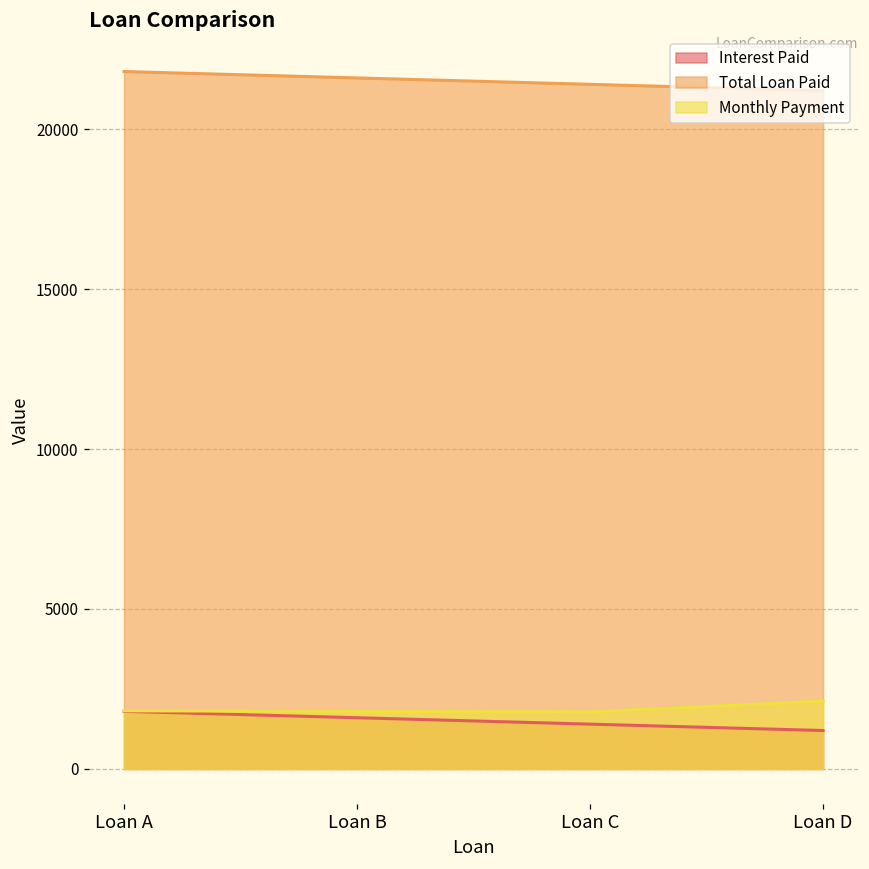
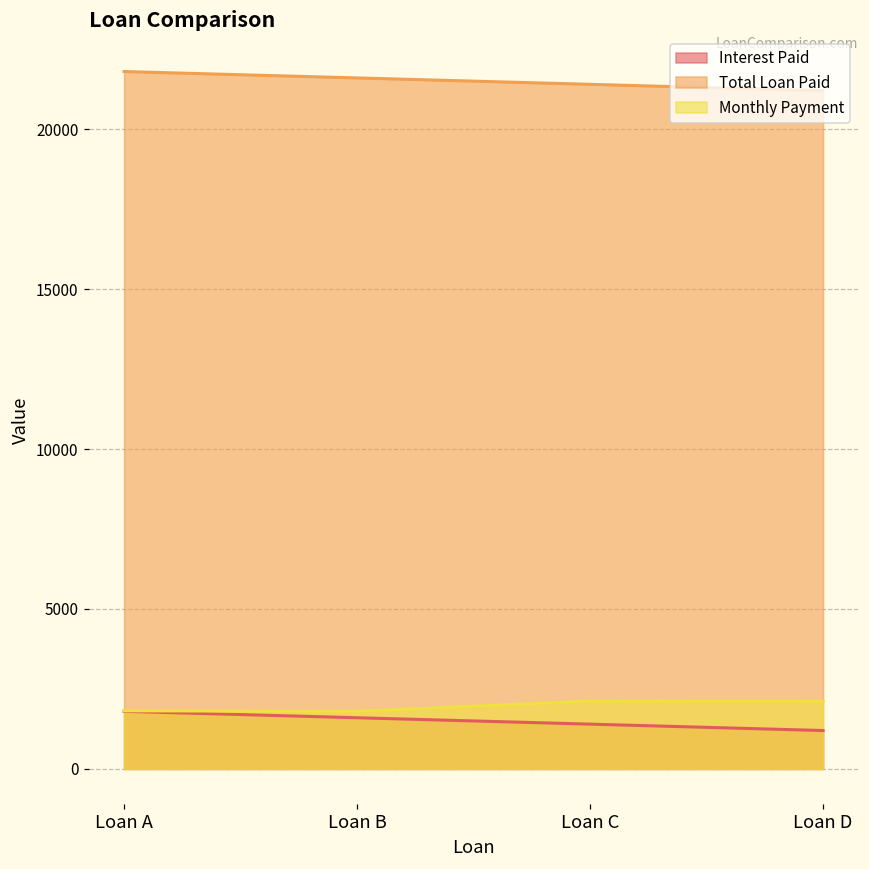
  {
    "Interest Paid": {
      "Loan B": 1600,
      "Loan C": 1400,
      "Loan D": 1200
    },
    "Total Loan Paid": {
      "Loan A": 21800,
      "Loan B": 21600,
      "Loan C": 21400
    },
    "Monthly Payment": {
      "Loan B": 1800,
-     "Loan C": 1800,
+     "Loan C": 2100,
      "Loan D": 2100
    }
  }
